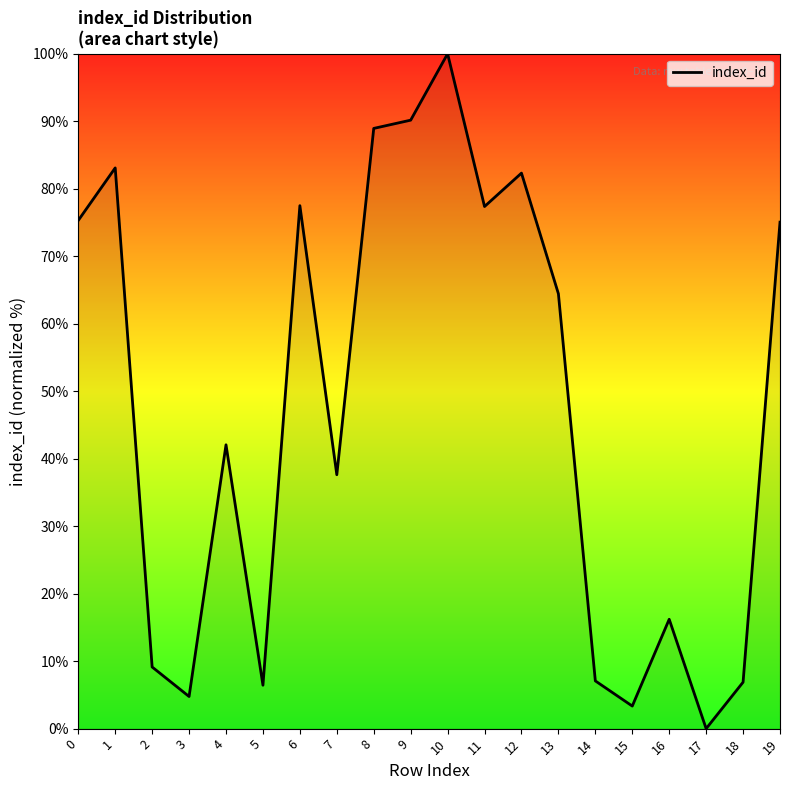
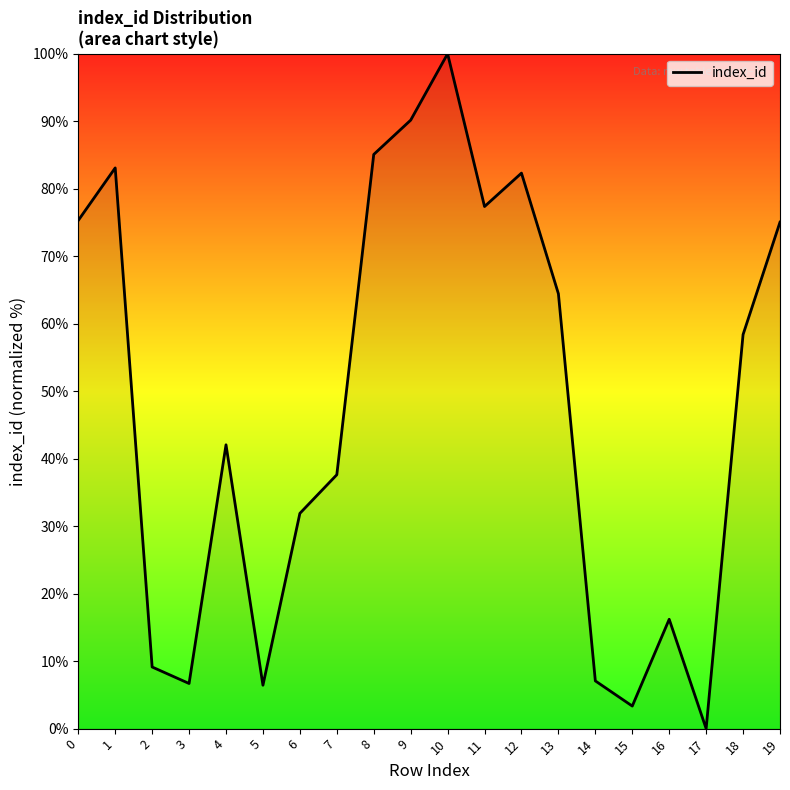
  {
    "0": "75%",
    "1": "83%",
    "2": "9%",
-   "3": "5%",
+   "3": "7%",
    "4": "42%",
    "5": "6%",
-   "6": "77%",
+   "6": "32%",
    "7": "38%",
-   "8": "89%",
+   "8": "85%",
    "9": "90%",
    "10": "100%",
    "11": "77%",
    "12": "82%",
    "13": "64%",
    "14": "7%",
    "15": "3%",
    "16": "16%",
    "17": "0%",
-   "18": "7%",
+   "18": "58%",
    "19": "75%"
  }
